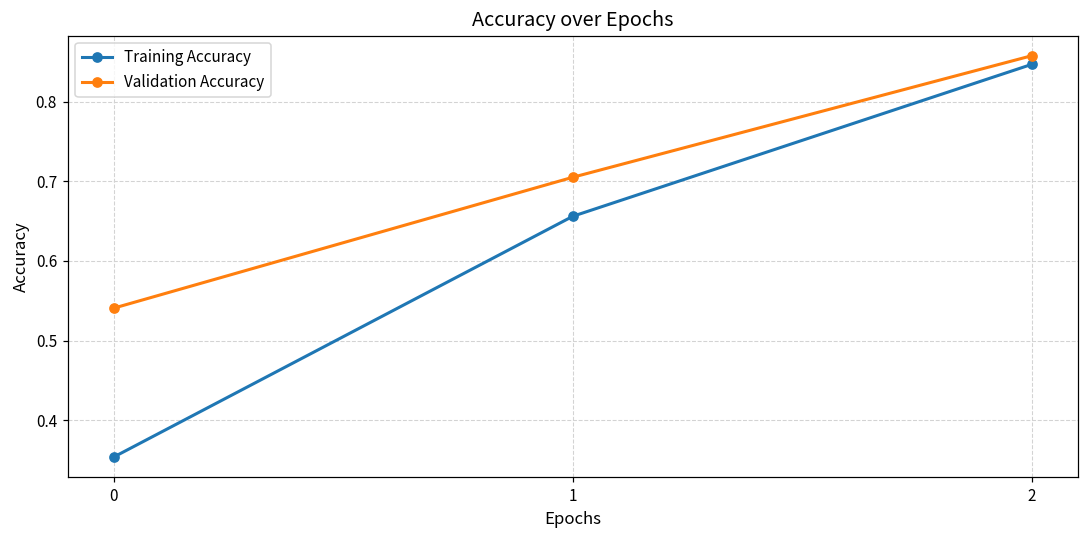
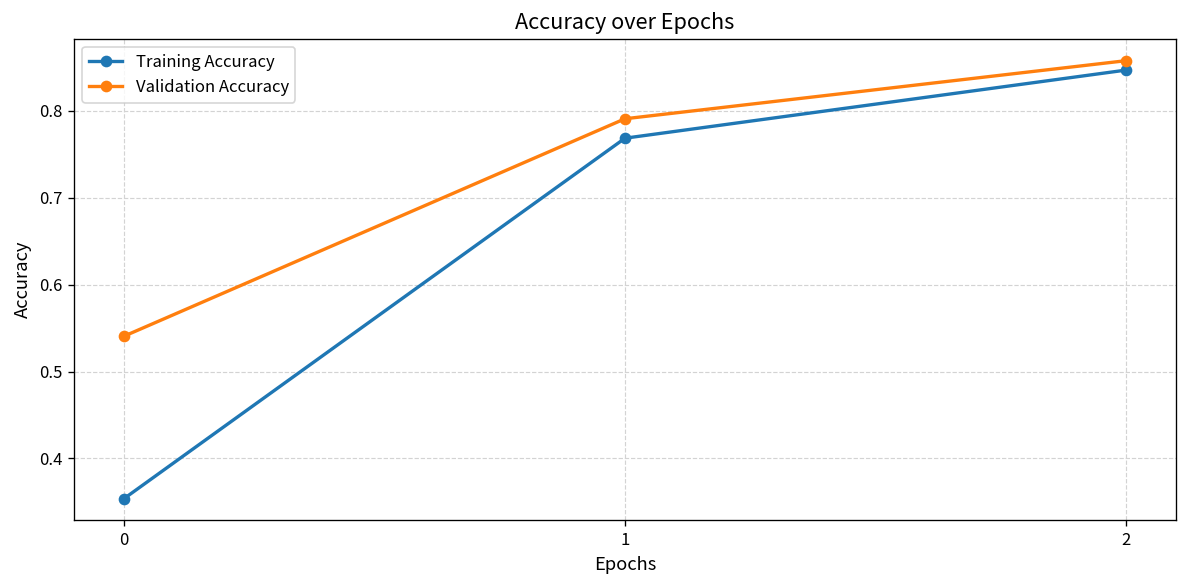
  {
    "Training Accuracy": {
      "0": 0.35,
-     "1": 0.66,
+     "1": 0.77,
      "2": 0.85
    },
    "Validation Accuracy": {
      "0": 0.54,
-     "1": 0.71,
+     "1": 0.79,
      "2": 0.86
    }
  }
